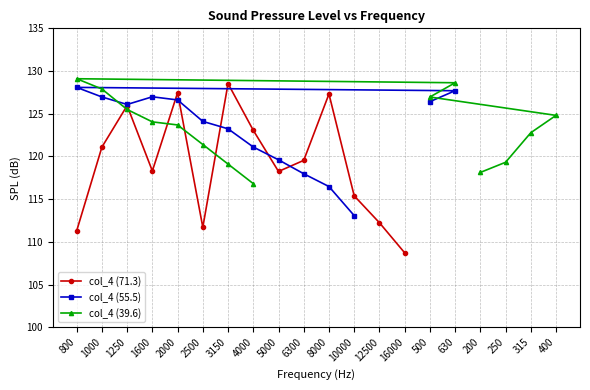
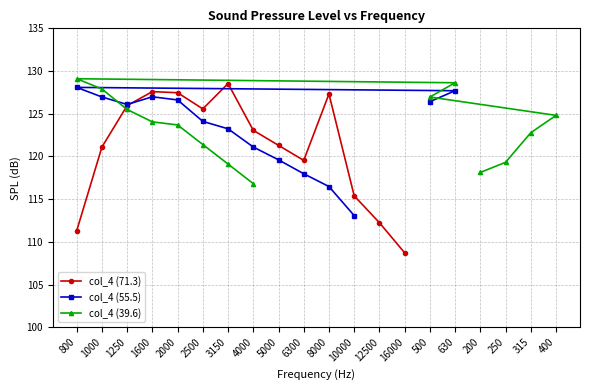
  {
    "col_4 (71.3)": {
      "800": 111,
      "1000": 121,
-     "1600": 118,
+     "1600": 128,
      "2000": 127,
-     "2500": 112,
+     "2500": 126,
      "3150": 129,
      "4000": 123,
-     "5000": 118,
+     "5000": 121,
      "6300": 120,
      "8000": 127,
      "10000": 115,
      "12500": 112,
      "16000": 109
    }
  }
